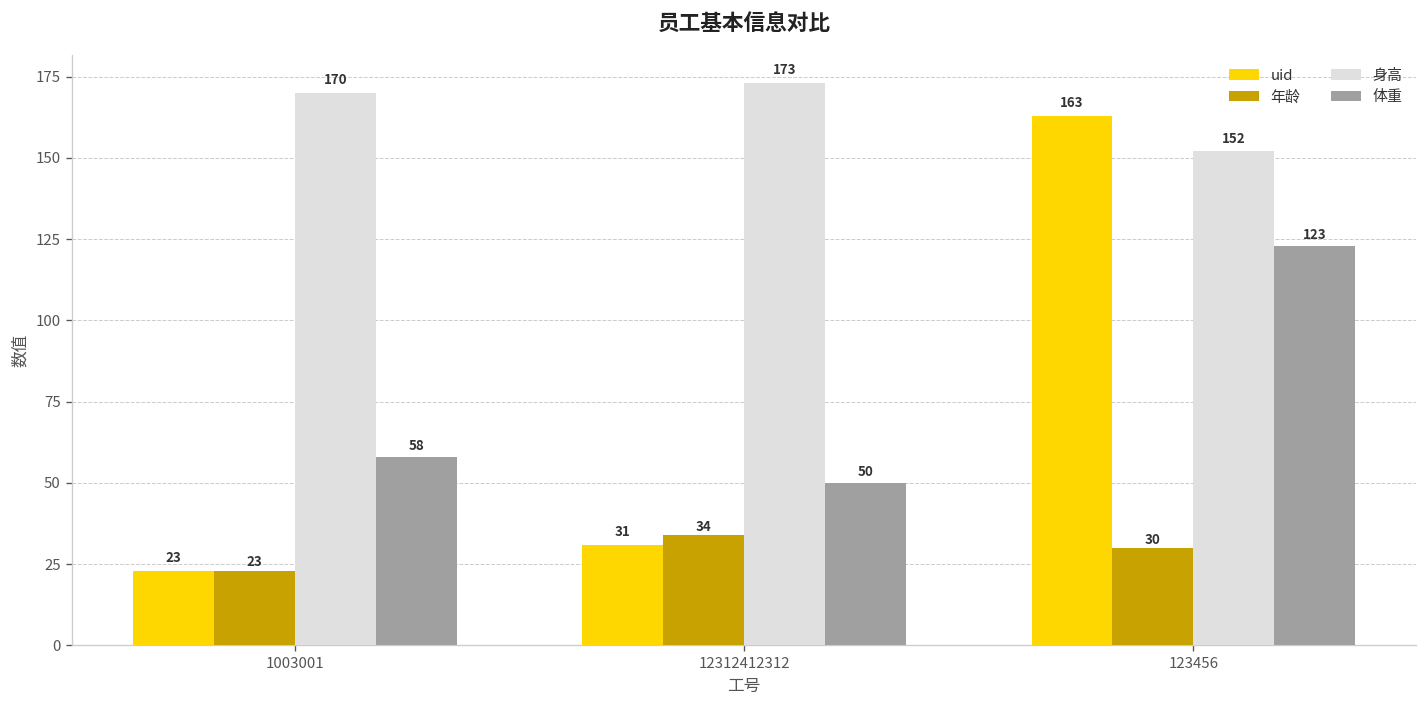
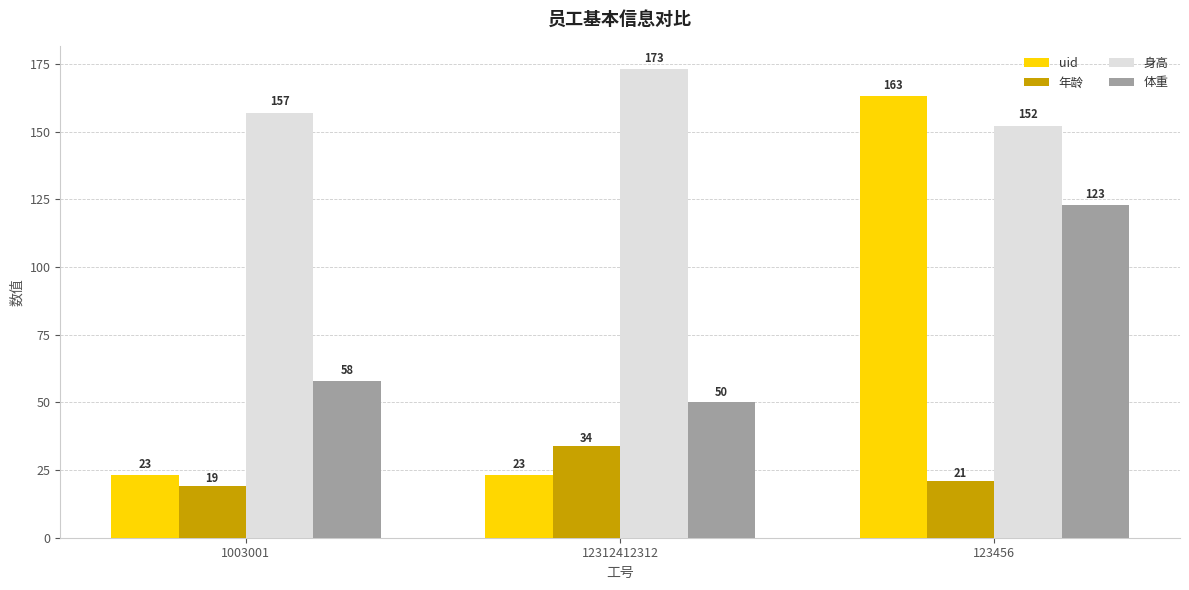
  {
    "uid": {
      "1003001": 23,
-     "12312412312": 31,
+     "12312412312": 23,
      "123456": 163
    },
    "年龄": {
-     "1003001": 23,
+     "1003001": 19,
      "12312412312": 34,
-     "123456": 30
+     "123456": 21
    },
    "身高": {
-     "1003001": 170,
+     "1003001": 157,
      "12312412312": 173,
      "123456": 152
    },
    "体重": {
      "1003001": 58,
      "12312412312": 50,
      "123456": 123
    }
  }
